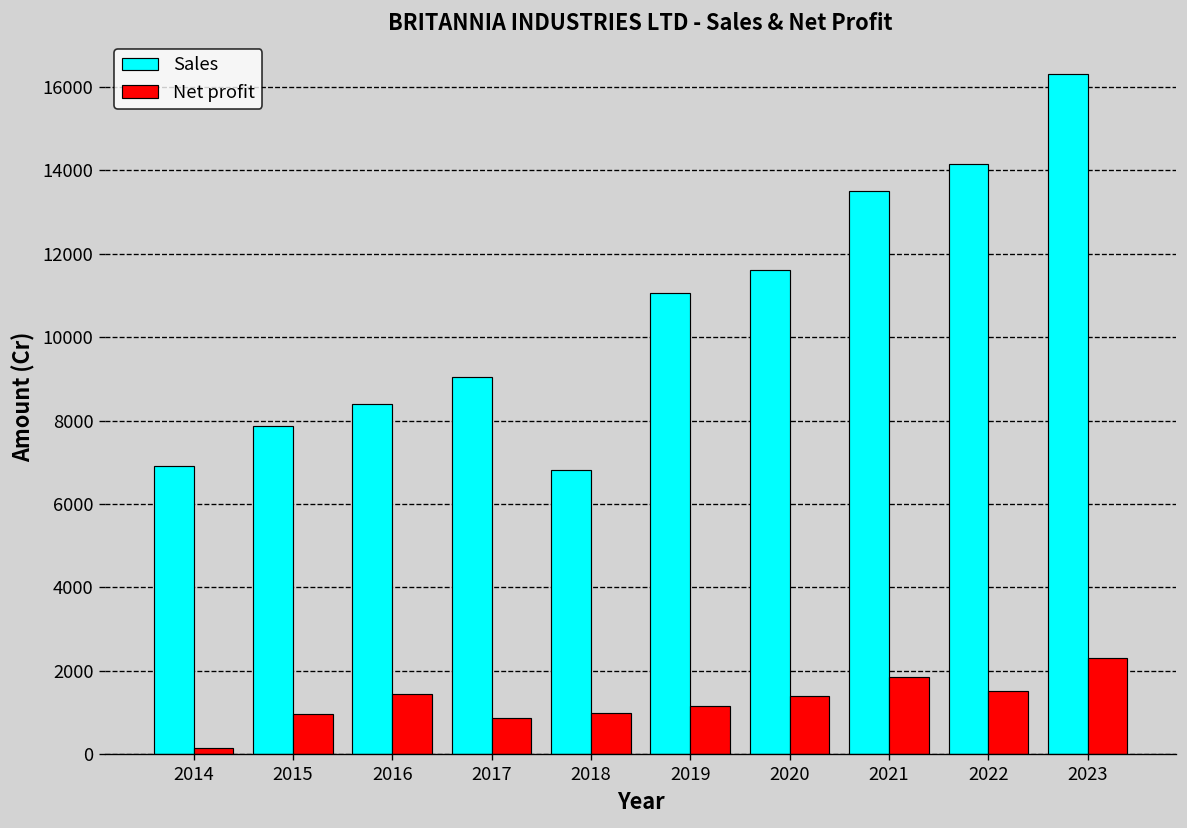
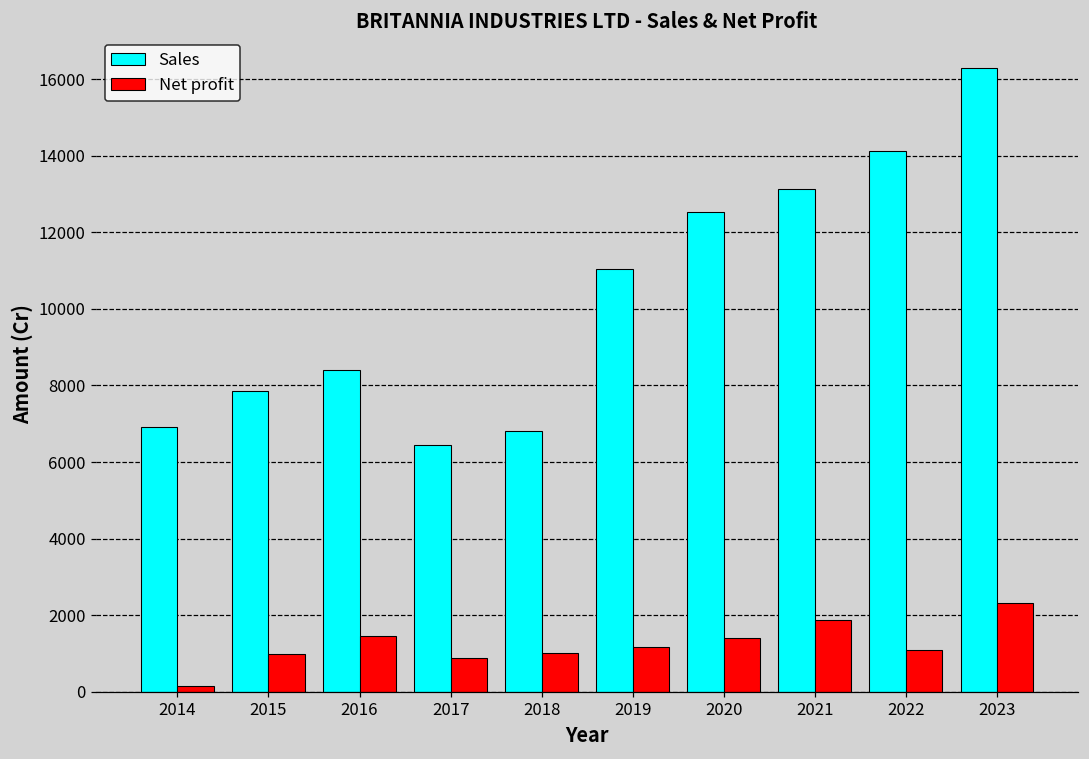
  {
    "Sales": {
      "2014": 6900,
      "2015": 7900,
      "2016": 8400,
-     "2017": 9100,
+     "2017": 6500,
      "2018": 6800,
      "2019": 11100,
-     "2020": 11600,
-     "2021": 13500,
+     "2020": 12500,
+     "2021": 13100,
      "2022": 14100,
      "2023": 16300
    },
    "Net profit": {
      "2014": 200,
      "2015": 1000,
      "2016": 1400,
      "2017": 900,
      "2018": 1000,
      "2019": 1200,
      "2020": 1400,
      "2021": 1900,
-     "2022": 1500,
+     "2022": 1100,
      "2023": 2300
    }
  }
